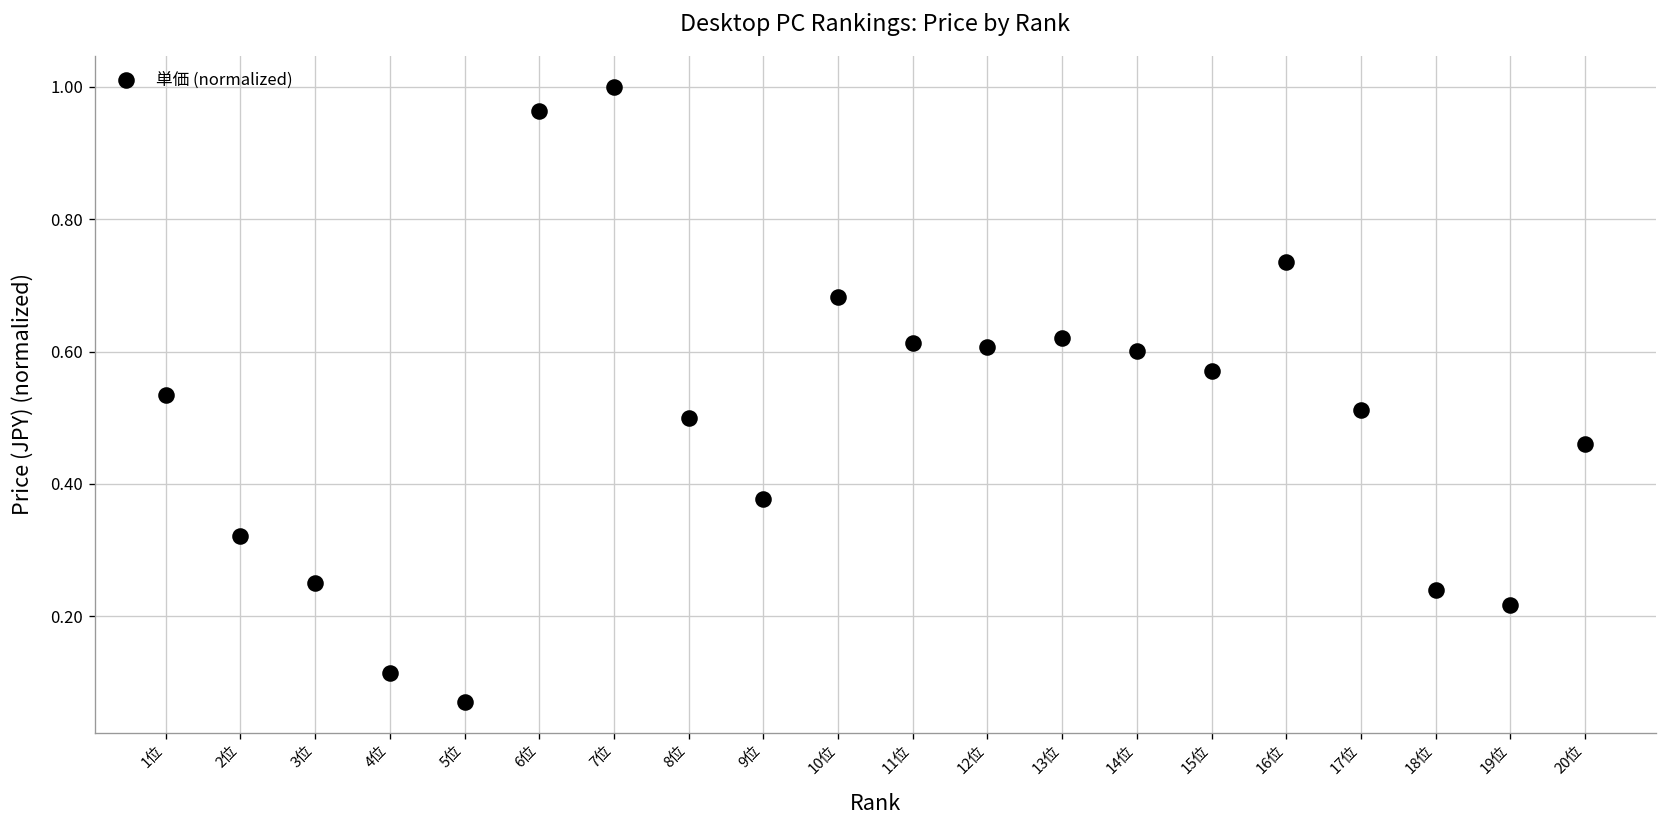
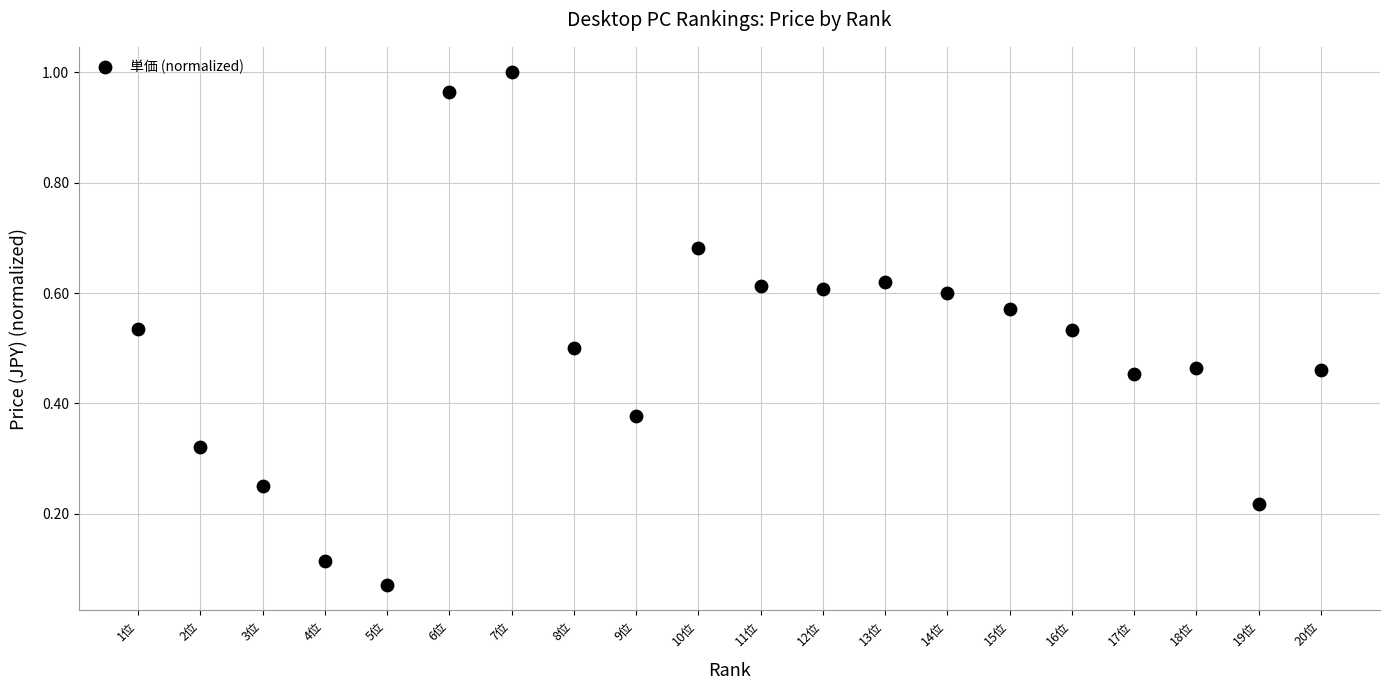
  {
-   "16位": 0.73,
-   "17位": 0.51,
-   "18位": 0.24
+   "16位": 0.53,
+   "17位": 0.45,
+   "18位": 0.46
  }
